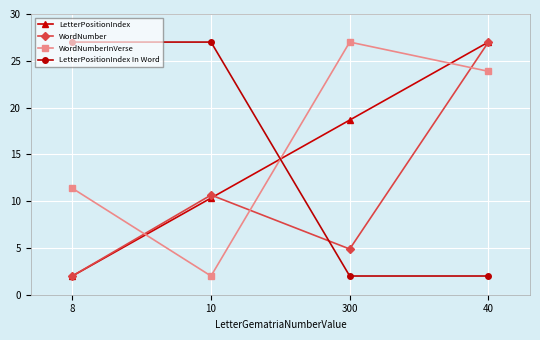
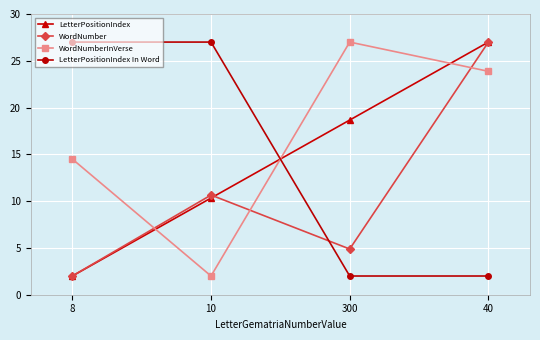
  {
    "WordNumber": {
      "10": 11,
      "300": 5
    },
    "WordNumberInVerse": {
-     "8": 11,
+     "8": 15,
      "10": 2,
      "300": 27,
      "40": 24
    }
  }
